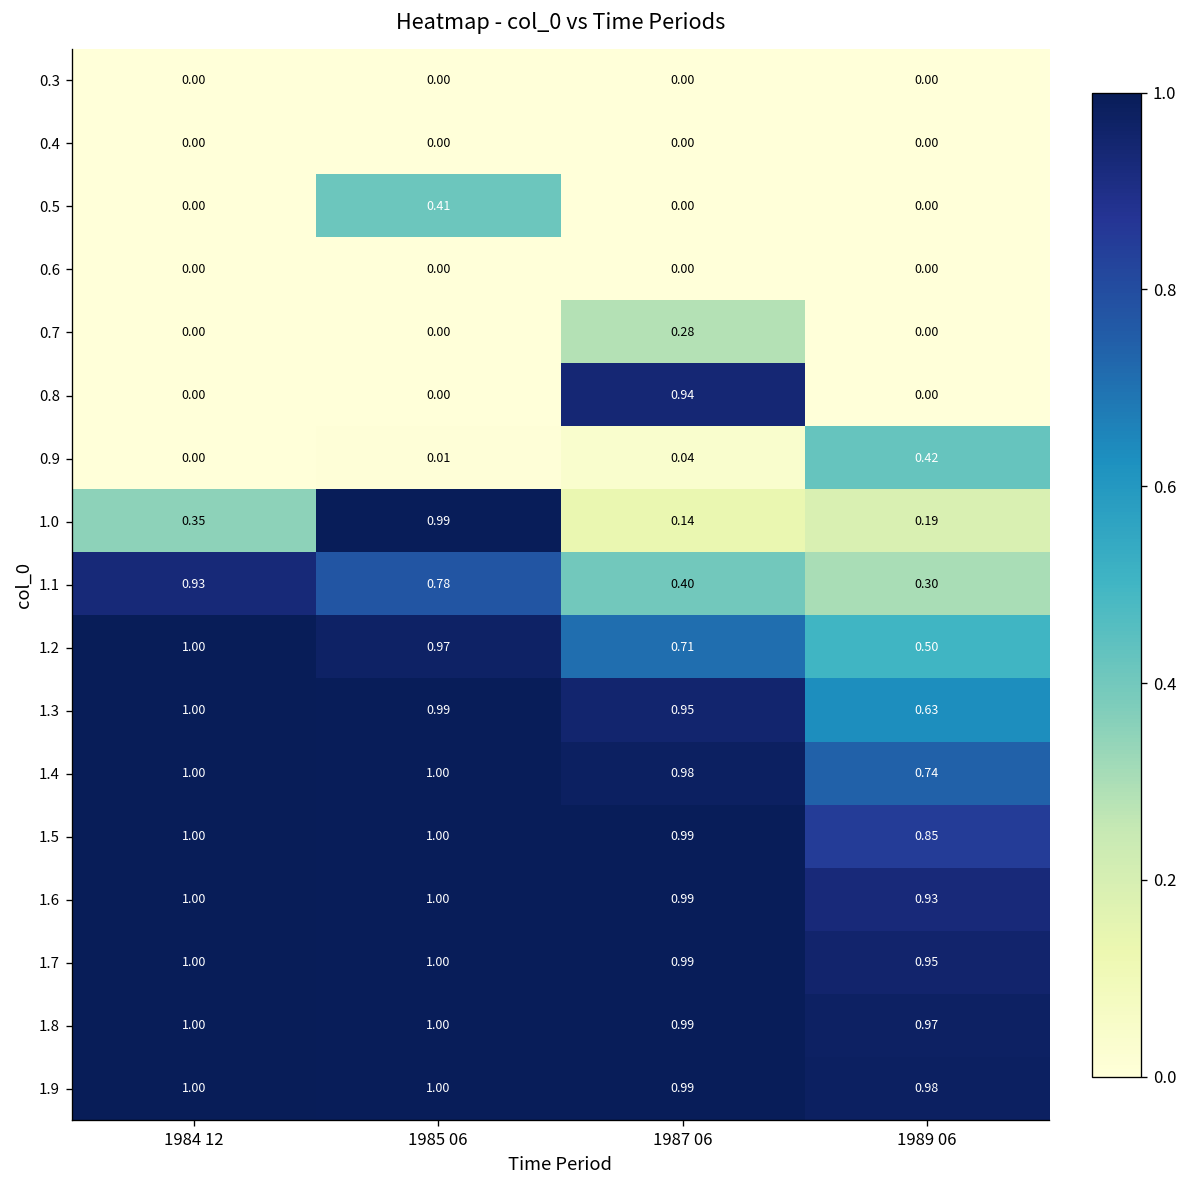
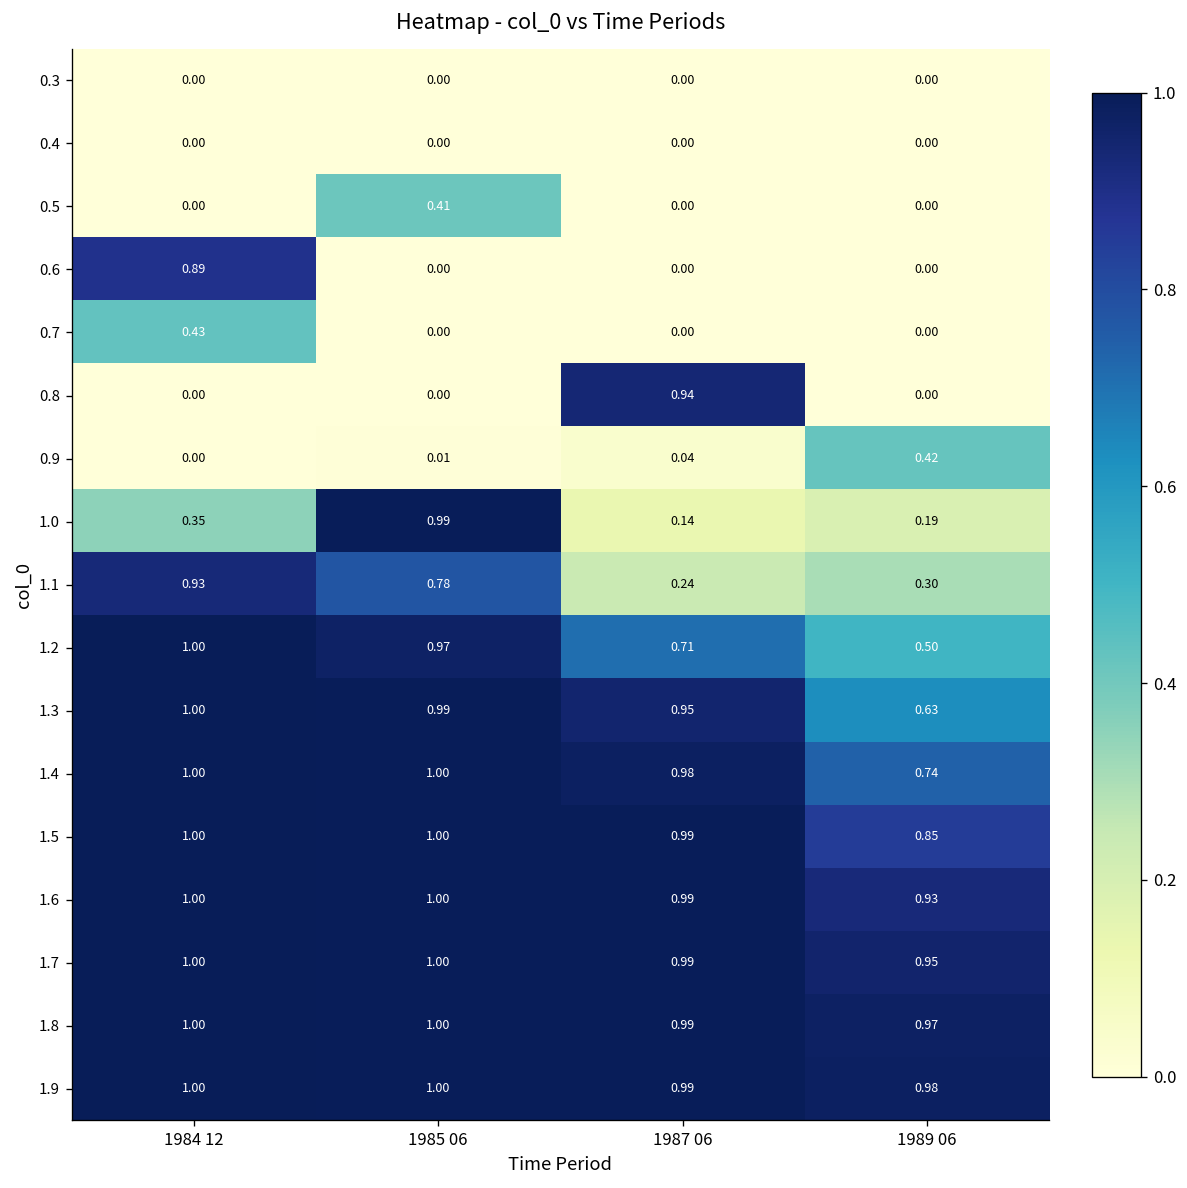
  {
    "0.3": {
      "1984 12": 0.00,
      "1985 06": 0.00,
      "1987 06": 0.00,
      "1989 06": 0.00
    },
    "0.4": {
      "1984 12": 0.00,
      "1985 06": 0.00,
      "1987 06": 0.00,
      "1989 06": 0.00
    },
    "0.5": {
      "1984 12": 0.00,
      "1985 06": 0.41,
      "1987 06": 0.00,
      "1989 06": 0.00
    },
    "0.6": {
-     "1984 12": 0.00,
+     "1984 12": 0.89,
      "1985 06": 0.00,
      "1987 06": 0.00,
      "1989 06": 0.00
    },
    "0.7": {
-     "1984 12": 0.00,
+     "1984 12": 0.43,
      "1985 06": 0.00,
-     "1987 06": 0.28,
+     "1987 06": 0.00,
      "1989 06": 0.00
    },
    "0.8": {
      "1984 12": 0.00,
      "1985 06": 0.00,
      "1987 06": 0.94,
      "1989 06": 0.00
    },
    "0.9": {
      "1984 12": 0.00,
      "1985 06": 0.01,
      "1987 06": 0.04,
      "1989 06": 0.42
    },
    "1.0": {
      "1984 12": 0.35,
      "1985 06": 0.99,
      "1987 06": 0.14,
      "1989 06": 0.19
    },
    "1.1": {
      "1984 12": 0.93,
      "1985 06": 0.78,
-     "1987 06": 0.40,
+     "1987 06": 0.24,
      "1989 06": 0.30
    },
    "1.2": {
      "1984 12": 1.00,
      "1985 06": 0.97,
      "1987 06": 0.71,
      "1989 06": 0.50
    },
    "1.3": {
      "1984 12": 1.00,
      "1985 06": 0.99,
      "1987 06": 0.95,
      "1989 06": 0.63
    },
    "1.4": {
      "1984 12": 1.00,
      "1985 06": 1.00,
      "1987 06": 0.98,
      "1989 06": 0.74
    },
    "1.5": {
      "1984 12": 1.00,
      "1985 06": 1.00,
      "1987 06": 0.99,
      "1989 06": 0.85
    },
    "1.6": {
      "1984 12": 1.00,
      "1985 06": 1.00,
      "1987 06": 0.99,
      "1989 06": 0.93
    },
    "1.7": {
      "1984 12": 1.00,
      "1985 06": 1.00,
      "1987 06": 0.99,
      "1989 06": 0.95
    },
    "1.8": {
      "1984 12": 1.00,
      "1985 06": 1.00,
      "1987 06": 0.99,
      "1989 06": 0.97
    },
    "1.9": {
      "1984 12": 1.00,
      "1985 06": 1.00,
      "1987 06": 0.99,
      "1989 06": 0.98
    }
  }
